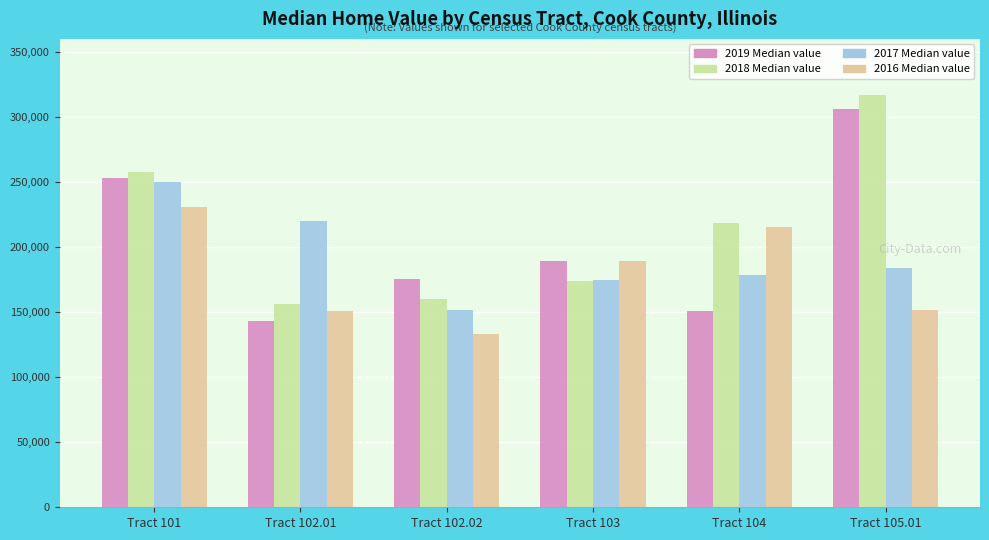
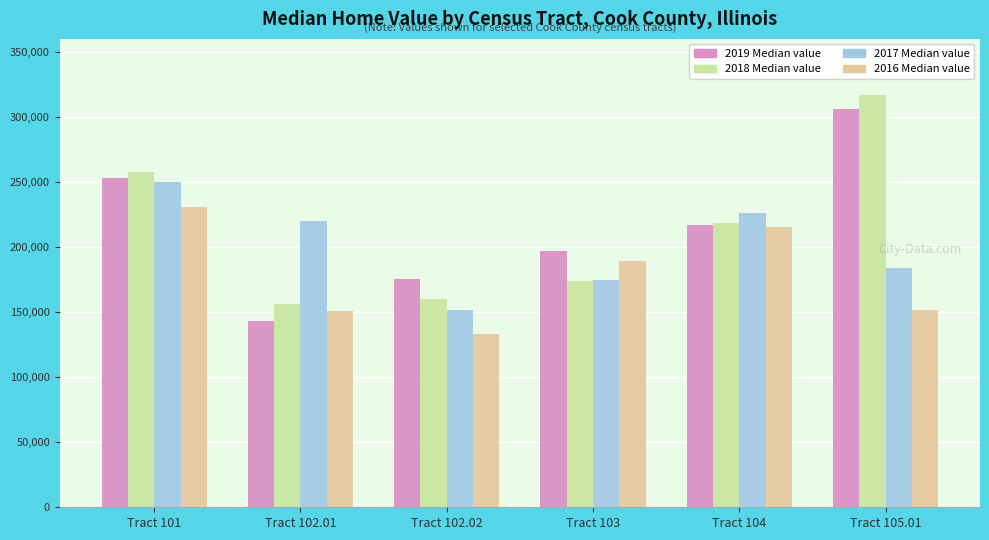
  {
    "2019 Median value": {
      "Tract 101": "253,000",
      "Tract 102.01": "143,000",
      "Tract 102.02": "175,000",
-     "Tract 103": "190,000",
-     "Tract 104": "151,000",
+     "Tract 103": "197,000",
+     "Tract 104": "217,000",
      "Tract 105.01": "306,000"
    },
    "2017 Median value": {
      "Tract 101": "250,000",
      "Tract 102.01": "220,000",
      "Tract 102.02": "152,000",
      "Tract 103": "174,000",
-     "Tract 104": "179,000",
+     "Tract 104": "226,000",
      "Tract 105.01": "184,000"
    }
  }
